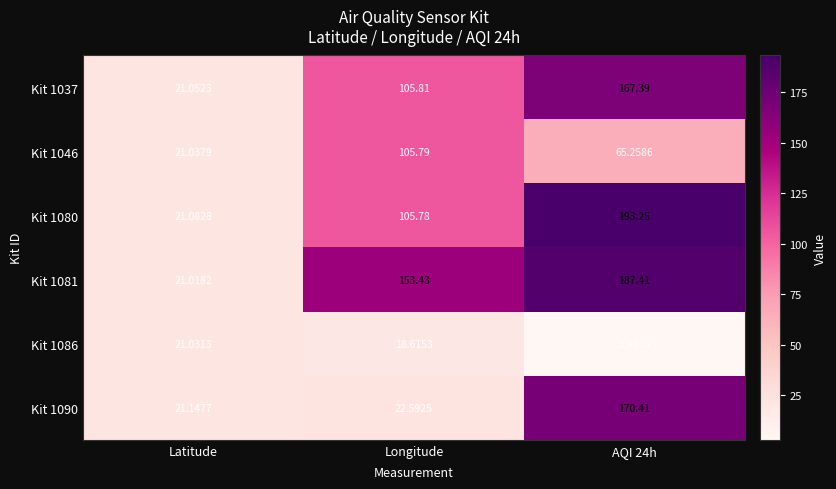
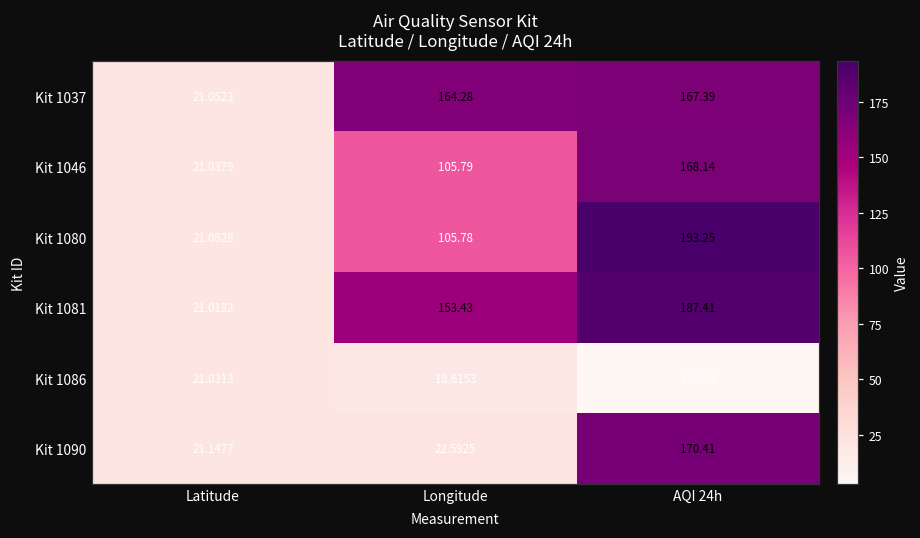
  {
    "Kit 1037": {
-     "Longitude": 105.81,
+     "Longitude": 164.28,
      "AQI 24h": 167.39
    },
    "Kit 1046": {
      "Longitude": 105.79,
-     "AQI 24h": 65.2586
+     "AQI 24h": 168.14
    },
    "Kit 1080": {
      "Longitude": 105.78,
      "AQI 24h": 193.25
    },
    "Kit 1081": {
      "Longitude": 153.43,
      "AQI 24h": 187.41
    },
    "Kit 1090": {
      "AQI 24h": 170.41
    }
  }
